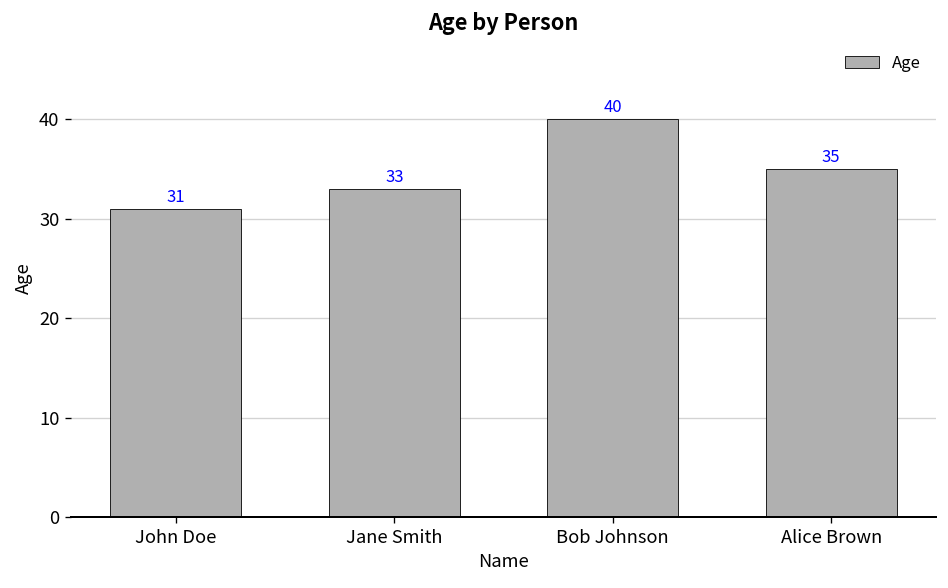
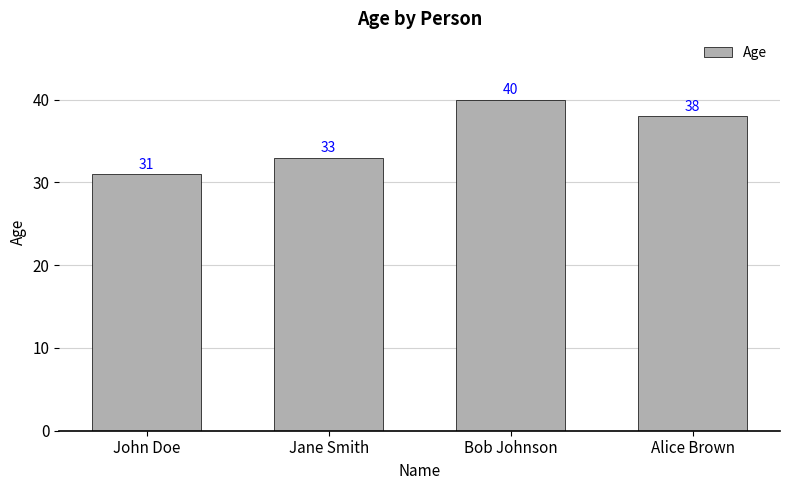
  {
    "John Doe": 31,
    "Jane Smith": 33,
    "Bob Johnson": 40,
-   "Alice Brown": 35
+   "Alice Brown": 38
  }
